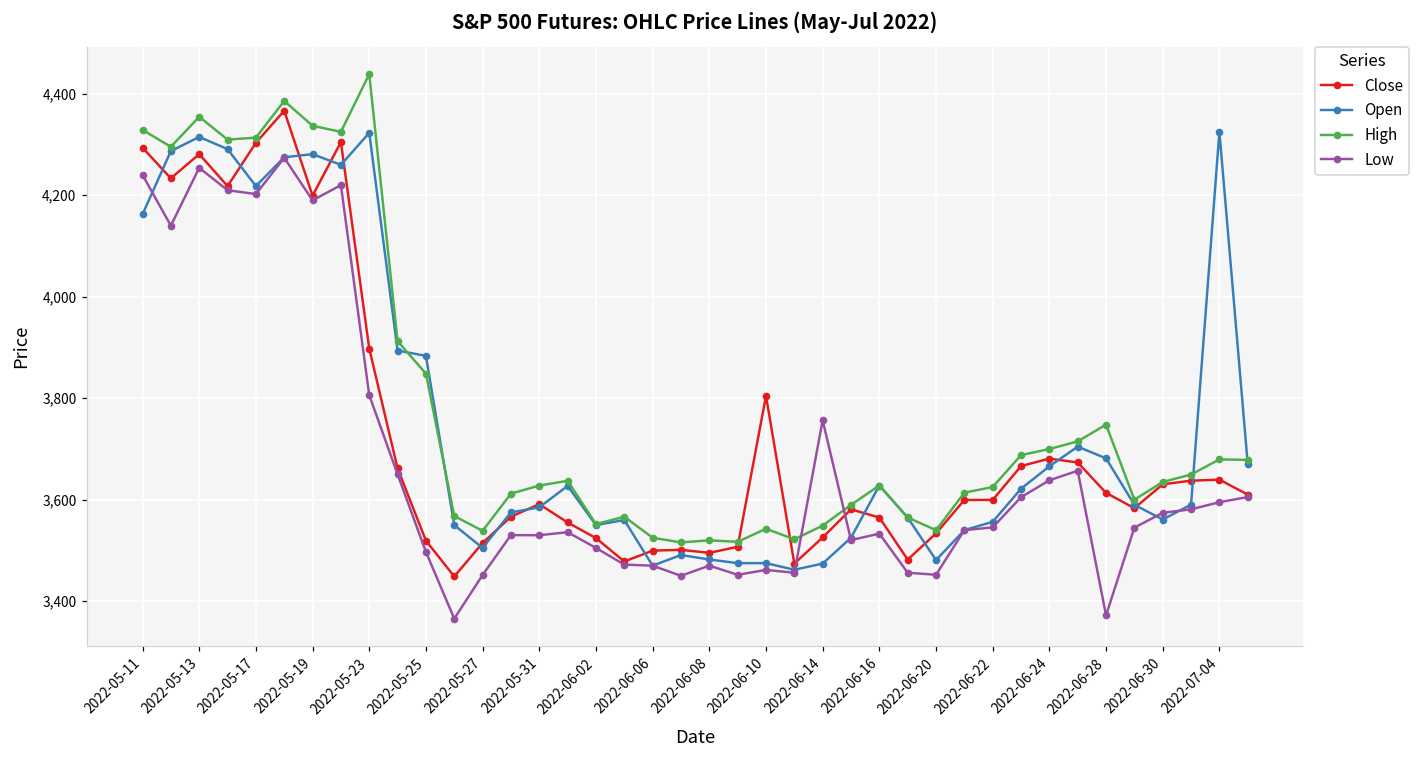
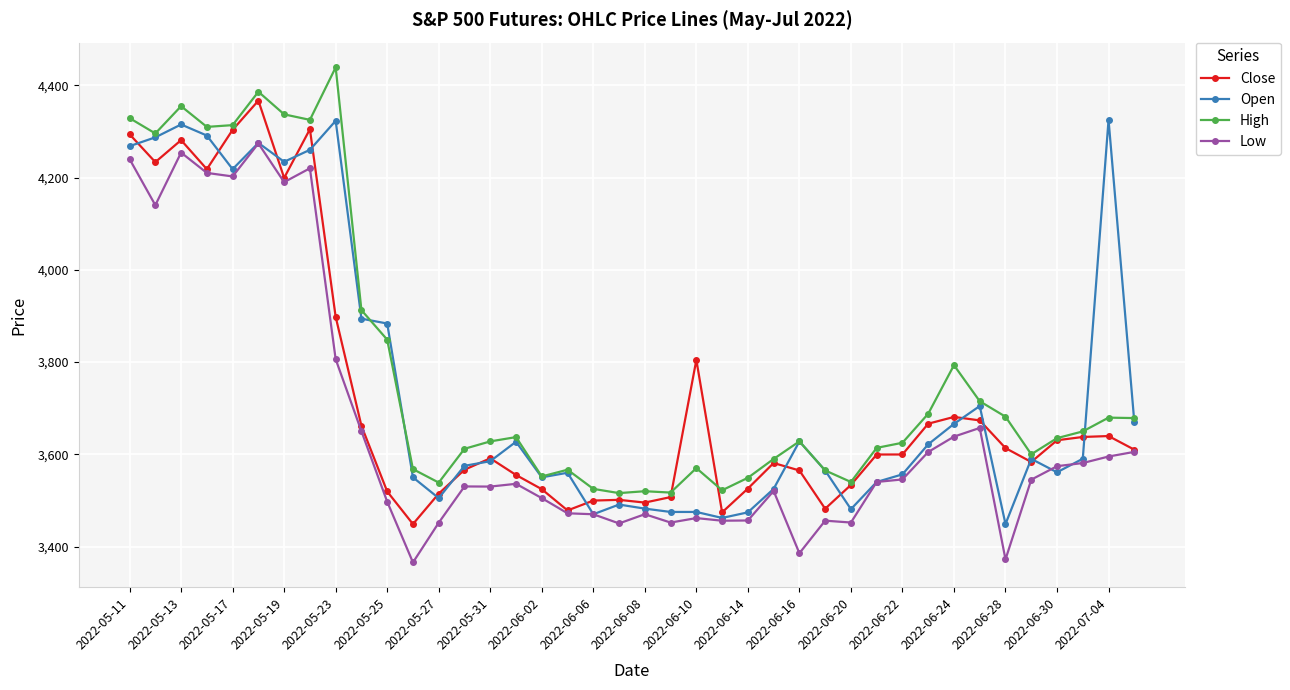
  {
    "Close": {
      "2022-05-11": "4,290",
      "2022-05-13": "4,280",
      "2022-05-17": "4,300",
      "2022-05-19": "4,200",
      "2022-05-23": "3,900",
      "2022-05-25": "3,520",
      "2022-05-27": "3,510",
      "2022-05-31": "3,590",
      "2022-06-02": "3,520",
      "2022-06-06": "3,500",
      "2022-06-08": "3,500",
      "2022-06-10": "3,800",
      "2022-06-14": "3,530",
      "2022-06-16": "3,560",
      "2022-06-20": "3,530",
      "2022-06-22": "3,600",
      "2022-06-24": "3,680",
      "2022-06-28": "3,610",
      "2022-07-04": "3,640"
    },
    "Open": {
-     "2022-05-11": "4,160",
+     "2022-05-11": "4,270",
      "2022-05-13": "4,320",
      "2022-05-17": "4,220",
-     "2022-05-19": "4,280",
+     "2022-05-19": "4,230",
      "2022-05-23": "4,320",
      "2022-05-25": "3,880",
      "2022-05-27": "3,510",
      "2022-05-31": "3,590",
      "2022-06-08": "3,480",
      "2022-06-10": "3,480",
      "2022-06-14": "3,470",
      "2022-06-20": "3,480",
      "2022-06-22": "3,560",
      "2022-06-24": "3,670",
-     "2022-06-28": "3,680",
+     "2022-06-28": "3,450",
      "2022-06-30": "3,560",
      "2022-07-04": "4,330"
    },
    "High": {
      "2022-05-11": "4,330",
      "2022-05-13": "4,350",
      "2022-05-17": "4,310",
      "2022-05-19": "4,340",
      "2022-05-23": "4,440",
      "2022-05-25": "3,850",
      "2022-05-27": "3,540",
      "2022-05-31": "3,630",
      "2022-06-06": "3,530",
      "2022-06-08": "3,520",
-     "2022-06-10": "3,540",
+     "2022-06-10": "3,570",
      "2022-06-14": "3,550",
      "2022-06-20": "3,540",
      "2022-06-22": "3,630",
-     "2022-06-24": "3,700",
-     "2022-06-28": "3,750",
+     "2022-06-24": "3,790",
+     "2022-06-28": "3,680",
      "2022-07-04": "3,680"
    },
    "Low": {
      "2022-05-11": "4,240",
      "2022-05-13": "4,250",
      "2022-05-17": "4,200",
      "2022-05-19": "4,190",
      "2022-05-23": "3,810",
      "2022-05-25": "3,500",
      "2022-05-27": "3,450",
      "2022-05-31": "3,530",
      "2022-06-02": "3,510",
      "2022-06-08": "3,470",
      "2022-06-10": "3,460",
-     "2022-06-14": "3,760",
-     "2022-06-16": "3,530",
+     "2022-06-14": "3,460",
+     "2022-06-16": "3,390",
      "2022-06-20": "3,450",
      "2022-06-22": "3,550",
      "2022-06-24": "3,640",
      "2022-06-28": "3,370",
      "2022-06-30": "3,570",
      "2022-07-04": "3,600"
    }
  }
